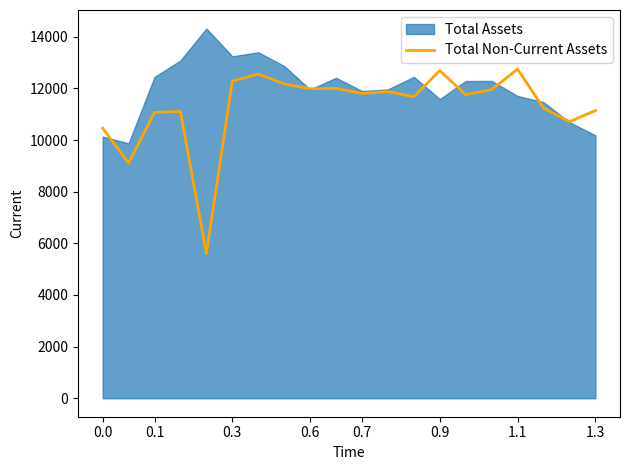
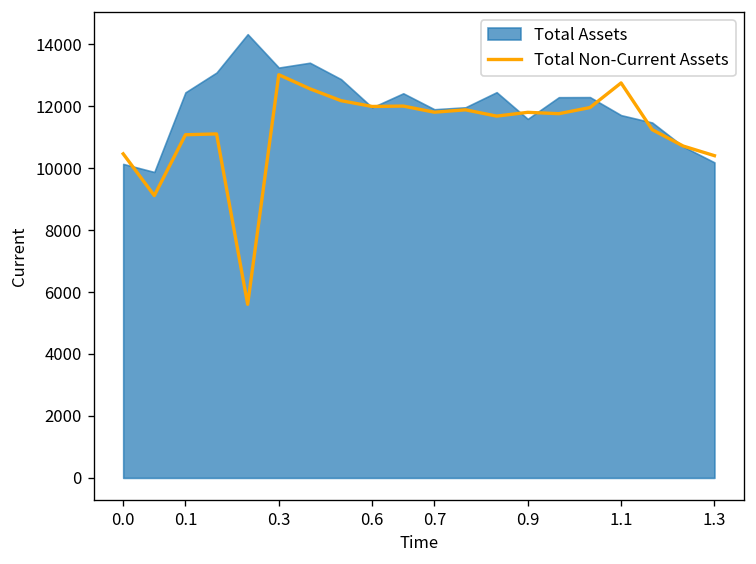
  {
    "Total Non-Current Assets": {
      "0.0": 10500,
      "0.1": 11100,
-     "0.3": 12300,
-     "0.9": 12700,
+     "0.3": 13000,
+     "0.9": 11800,
      "1.1": 12700,
-     "1.3": 11100
+     "1.3": 10400
    },
    "Total Assets": {
      "0.0": 10100,
      "0.1": 12400,
      "0.3": 13200,
      "0.9": 11600,
      "1.1": 11700,
      "1.3": 10200
    }
  }
